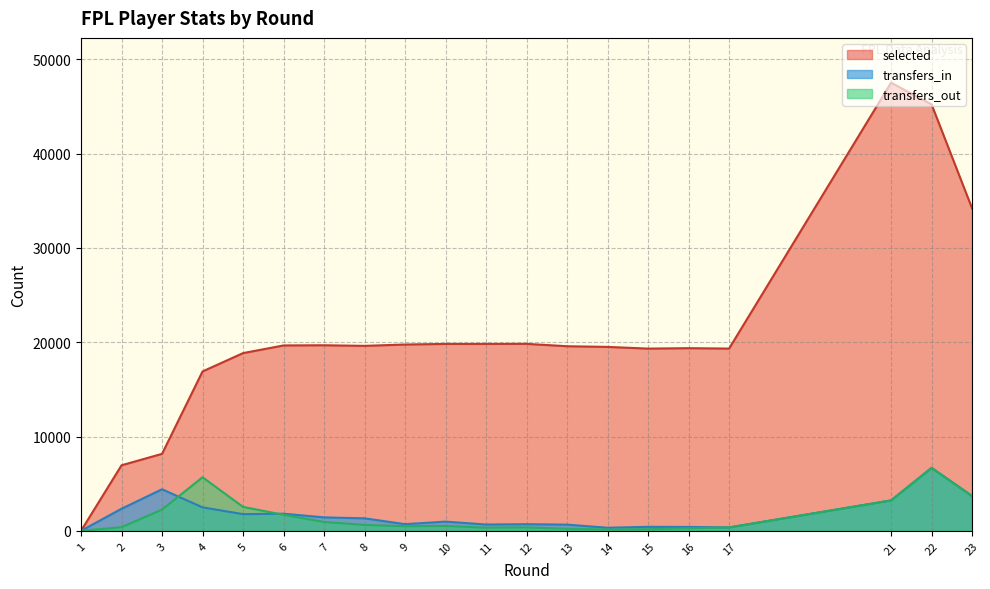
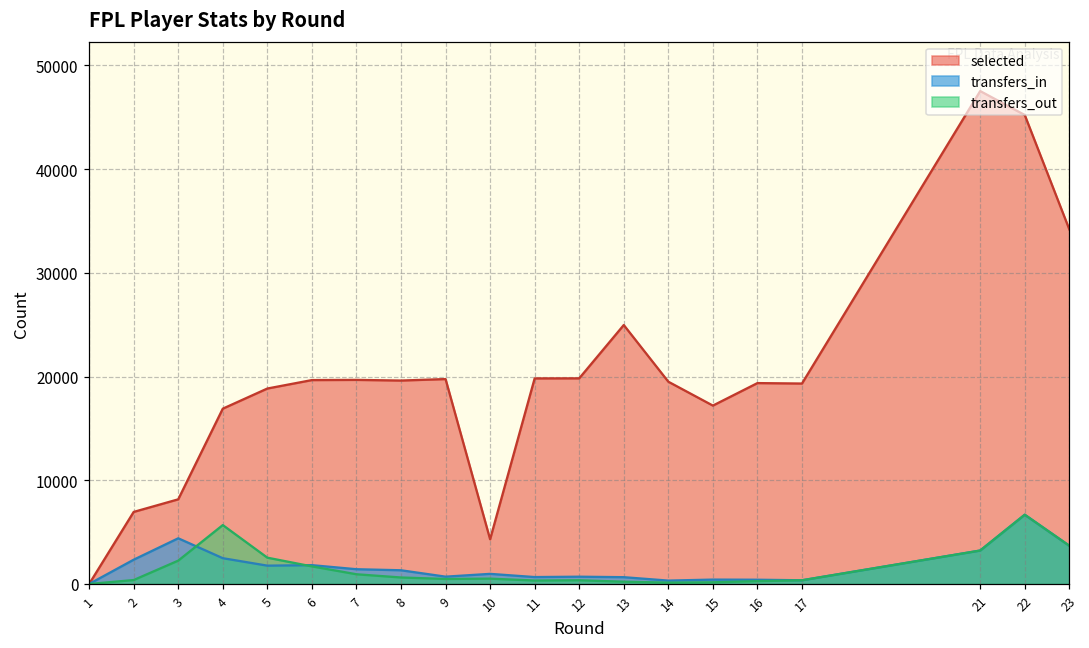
  {
    "selected": {
      "2": 7000,
      "3": 8000,
      "4": 17000,
      "5": 19000,
      "6": 20000,
      "7": 20000,
      "8": 20000,
      "9": 20000,
-     "10": 20000,
+     "10": 4000,
      "11": 20000,
      "12": 20000,
-     "13": 20000,
+     "13": 25000,
      "14": 20000,
-     "15": 19000,
+     "15": 17000,
      "16": 19000,
      "17": 19000,
      "23": 34000
    },
    "transfers_in": {
      "2": 2000,
      "3": 4000,
      "4": 2000,
      "5": 2000,
      "7": 1000,
      "8": 1000,
      "10": 1000,
      "11": 1000,
      "12": 1000,
      "13": 1000
    },
    "transfers_out": {
      "2": 0,
      "3": 2000,
      "4": 6000,
      "5": 3000,
      "7": 1000,
      "8": 1000,
      "10": 1000,
      "11": 0,
      "12": 0,
      "13": 0
    }
  }
